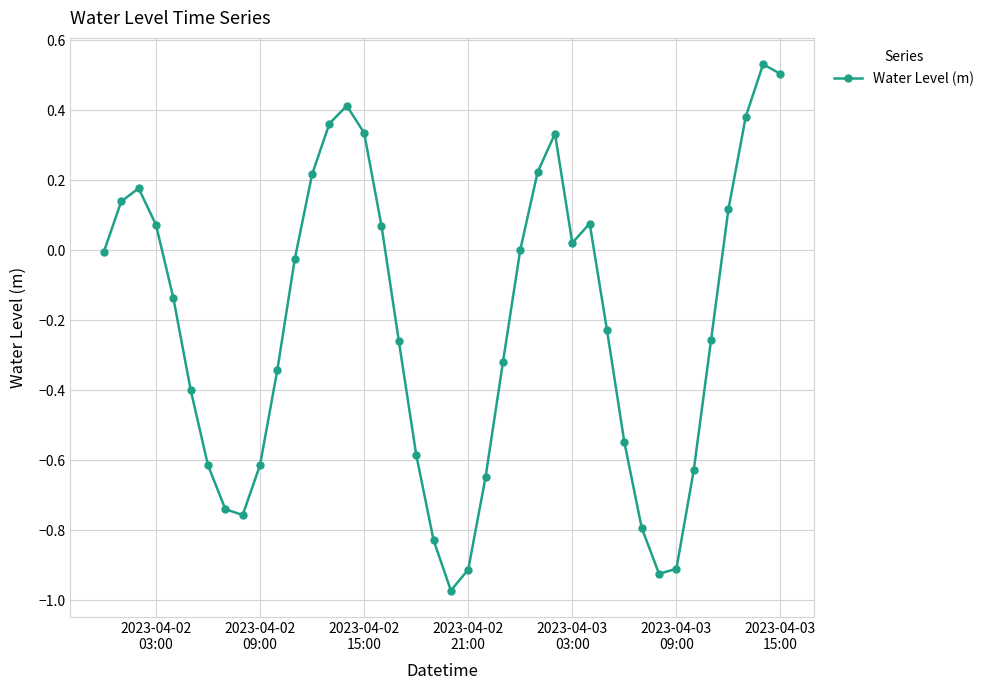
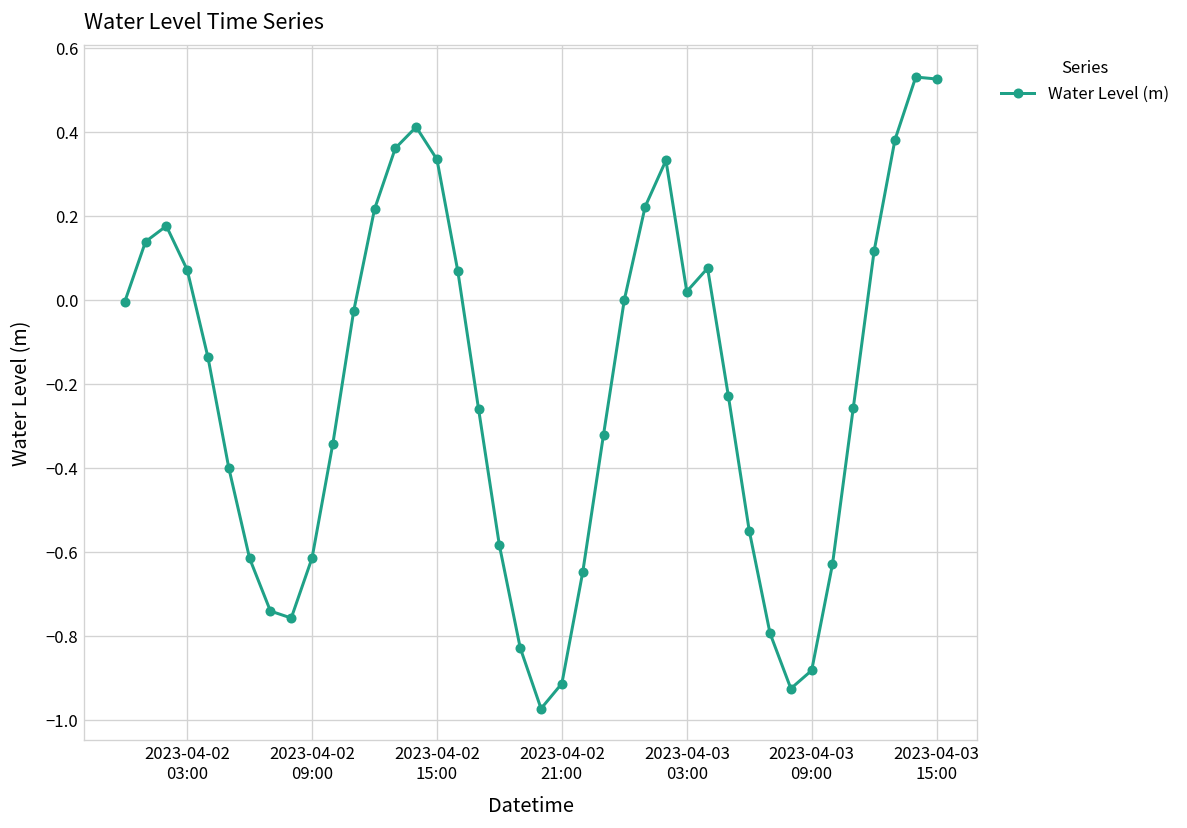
  {
    "2023-04-02 03:00": 0.07,
    "2023-04-02 09:00": -0.61,
    "2023-04-02 15:00": 0.34,
    "2023-04-02 21:00": -0.91,
    "2023-04-03 03:00": 0.02,
-   "2023-04-03 09:00": -0.91,
-   "2023-04-03 15:00": 0.50
+   "2023-04-03 09:00": -0.88,
+   "2023-04-03 15:00": 0.53
  }
